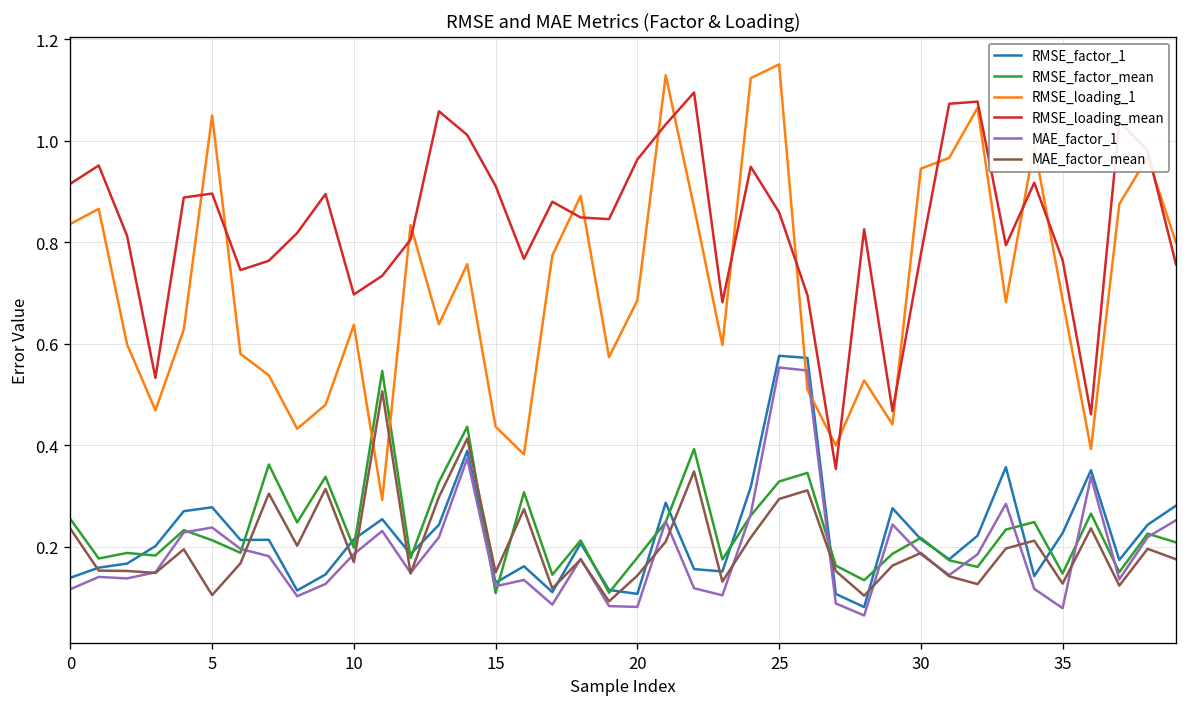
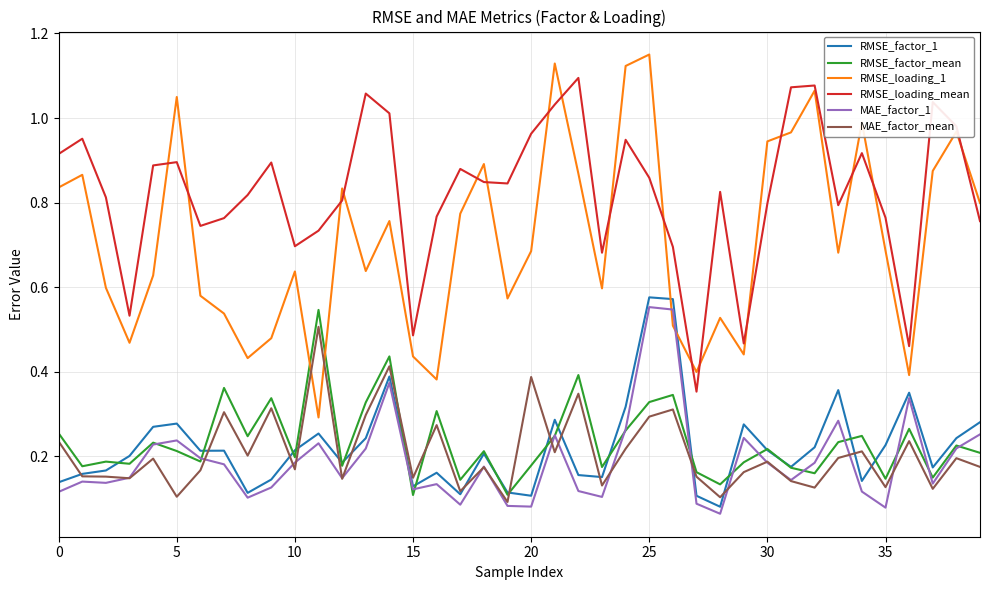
  {
    "RMSE_factor_1": {
      "0": 0.14,
      "5": 0.28,
      "10": 0.21,
      "15": 0.13,
      "20": 0.11,
      "25": 0.58,
      "35": 0.23
    },
    "RMSE_factor_mean": {
      "0": 0.25,
      "5": 0.21,
      "10": 0.20,
      "15": 0.11,
      "20": 0.18,
      "25": 0.33,
      "35": 0.15
    },
    "RMSE_loading_1": {
      "0": 0.84,
      "5": 1.05,
      "10": 0.64,
      "15": 0.44,
      "20": 0.69,
      "25": 1.15,
      "30": 0.94,
      "35": 0.69
    },
    "RMSE_loading_mean": {
      "0": 0.92,
      "5": 0.90,
      "10": 0.70,
-     "15": 0.91,
+     "15": 0.49,
      "20": 0.96,
      "25": 0.86,
-     "30": 0.78,
+     "30": 0.80,
      "35": 0.76
    },
    "MAE_factor_1": {
      "0": 0.12,
      "5": 0.24,
      "10": 0.19,
      "15": 0.12,
      "20": 0.08,
      "25": 0.55,
      "35": 0.08
    },
    "MAE_factor_mean": {
      "0": 0.24,
      "5": 0.10,
      "10": 0.17,
      "15": 0.15,
-     "20": 0.14,
+     "20": 0.39,
      "25": 0.29,
      "35": 0.13
    }
  }
